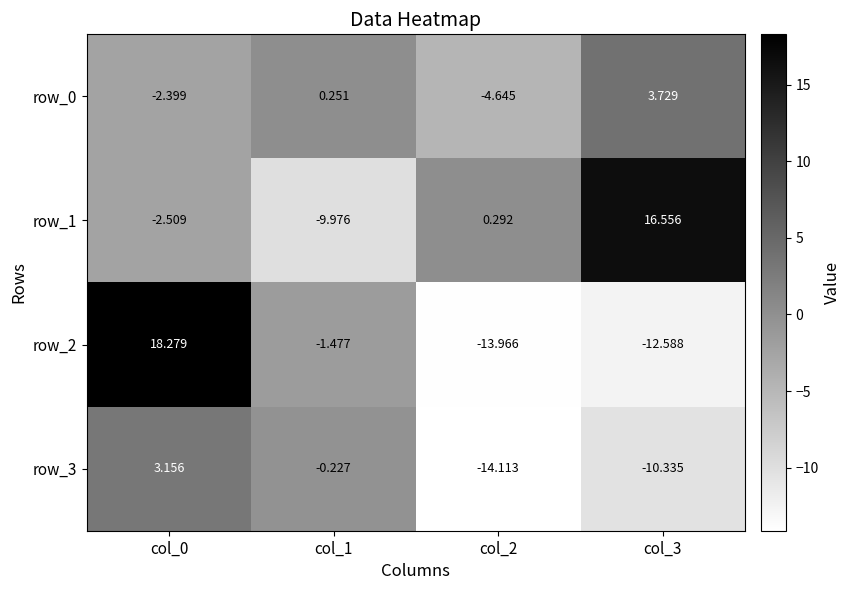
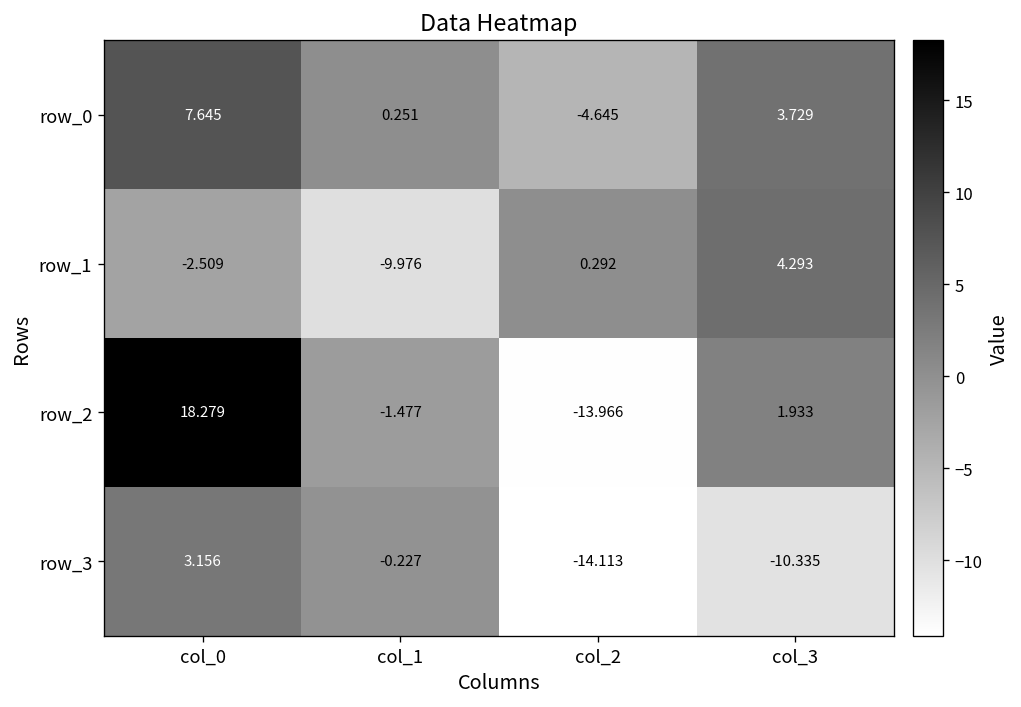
  {
    "row_0": {
-     "col_0": -2.399,
+     "col_0": 7.645,
      "col_1": 0.251,
      "col_2": -4.645,
      "col_3": 3.729
    },
    "row_1": {
      "col_0": -2.509,
      "col_1": -9.976,
      "col_2": 0.292,
-     "col_3": 16.556
+     "col_3": 4.293
    },
    "row_2": {
      "col_0": 18.279,
      "col_1": -1.477,
      "col_2": -13.966,
-     "col_3": -12.588
+     "col_3": 1.933
    },
    "row_3": {
      "col_0": 3.156,
      "col_1": -0.227,
      "col_2": -14.113,
      "col_3": -10.335
    }
  }
